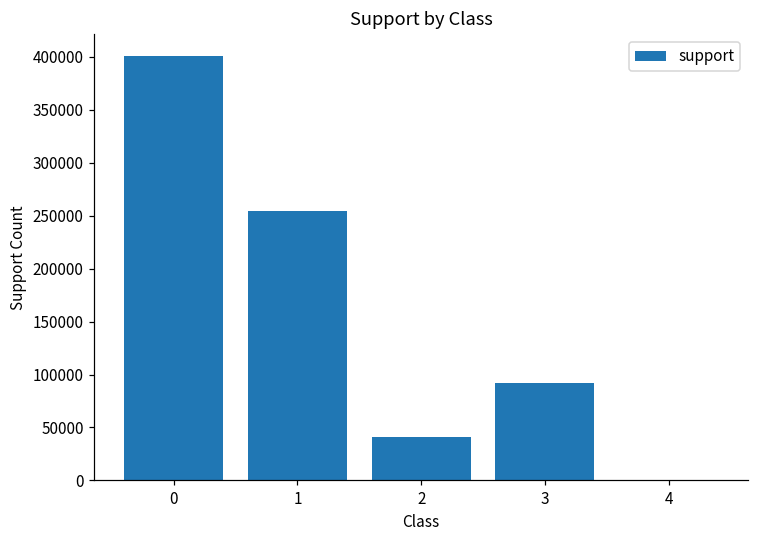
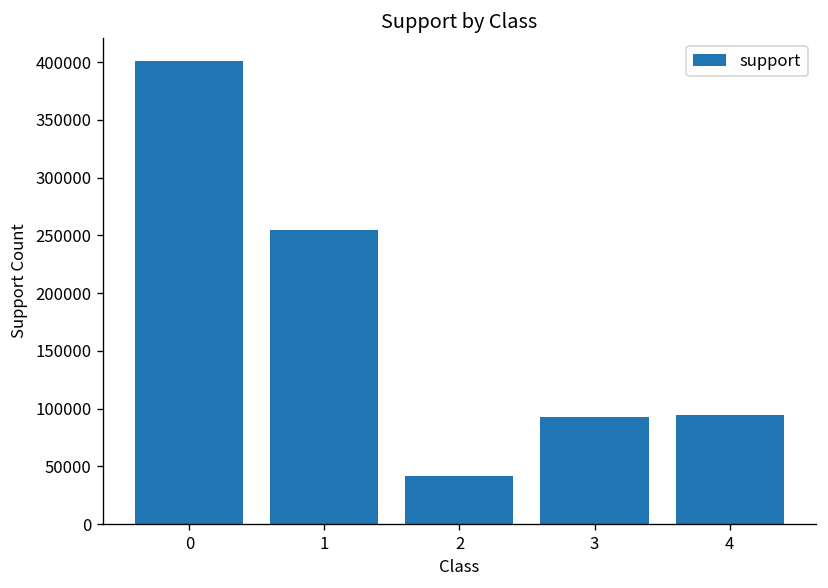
  {
    "0": 400000,
    "1": 250000,
    "2": 40000,
    "3": 90000,
-   "4": 0
+   "4": 90000
  }
